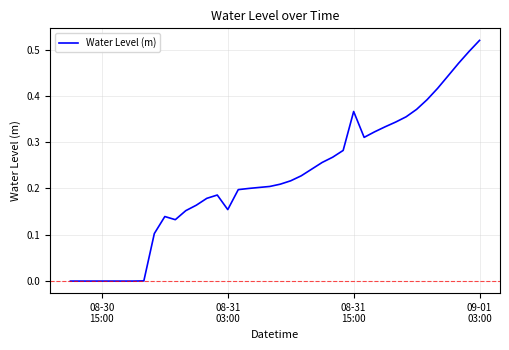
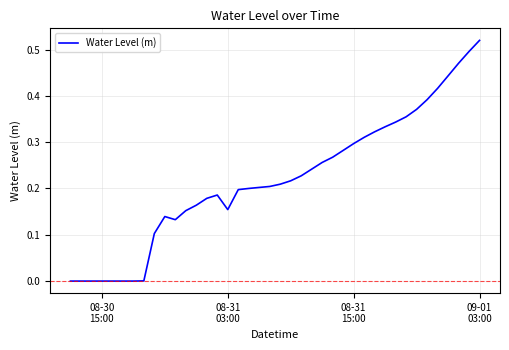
  {
    "08-30 15:00": 0.00,
    "08-31 03:00": 0.15,
-   "08-31 15:00": 0.37,
+   "08-31 15:00": 0.30,
    "09-01 03:00": 0.52
  }
